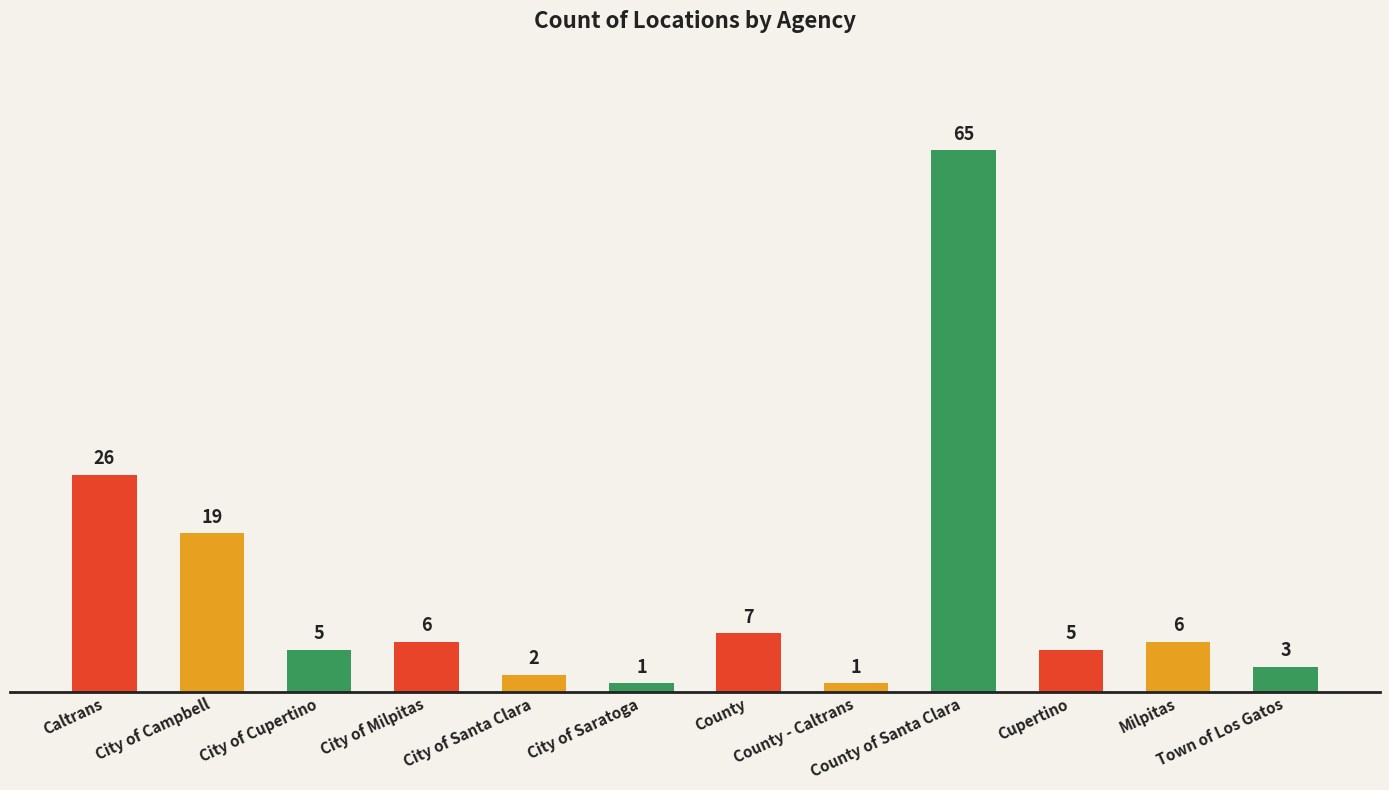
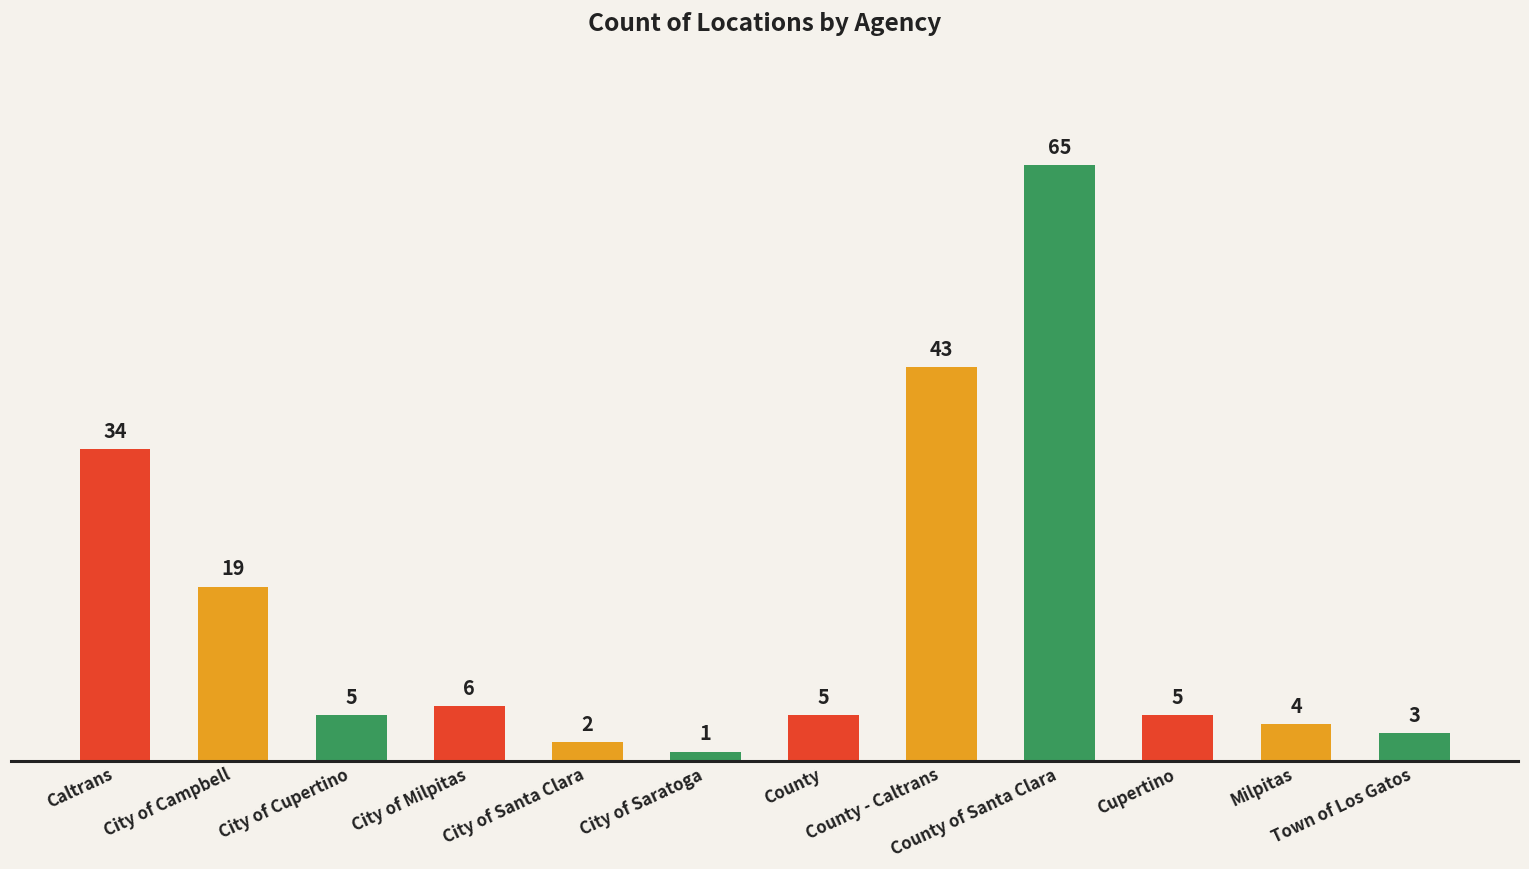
  {
-   "Caltrans": 26,
+   "Caltrans": 34,
    "City of Campbell": 19,
    "City of Cupertino": 5,
    "City of Milpitas": 6,
    "City of Santa Clara": 2,
    "City of Saratoga": 1,
-   "County": 7,
-   "County - Caltrans": 1,
+   "County": 5,
+   "County - Caltrans": 43,
    "County of Santa Clara": 65,
    "Cupertino": 5,
-   "Milpitas": 6,
+   "Milpitas": 4,
    "Town of Los Gatos": 3
  }
